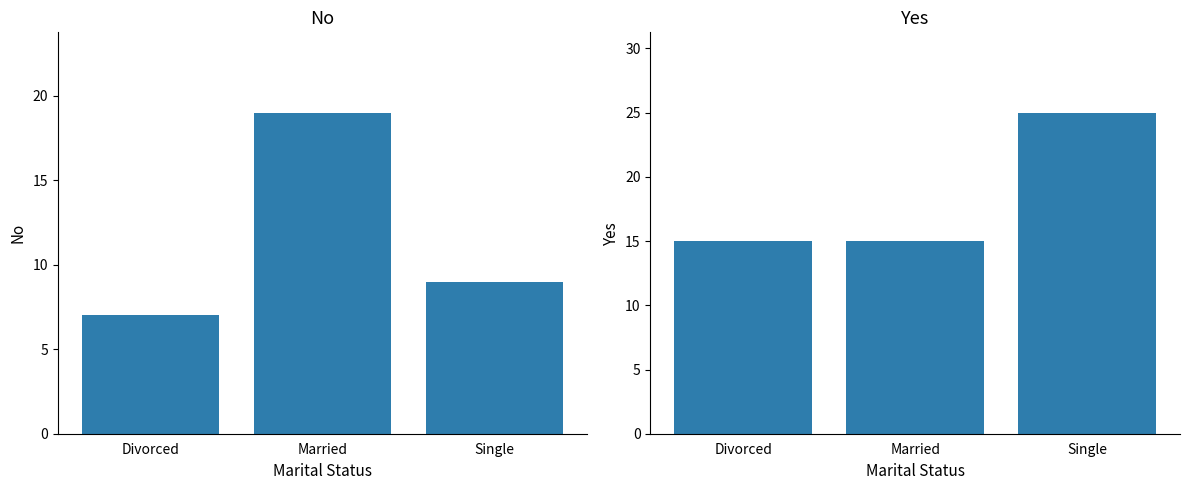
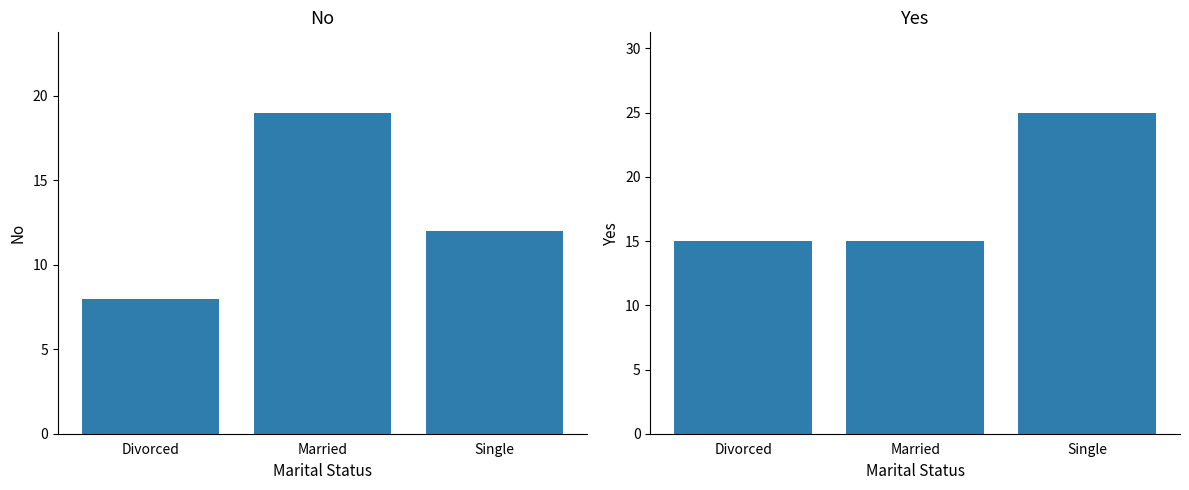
  {
    "No": {
-     "Divorced": 7,
+     "Divorced": 8,
      "Married": 19,
-     "Single": 9
+     "Single": 12
    },
    "Yes": {
      "Divorced": 15.0,
      "Married": 15.0,
      "Single": 25.0
    }
  }
